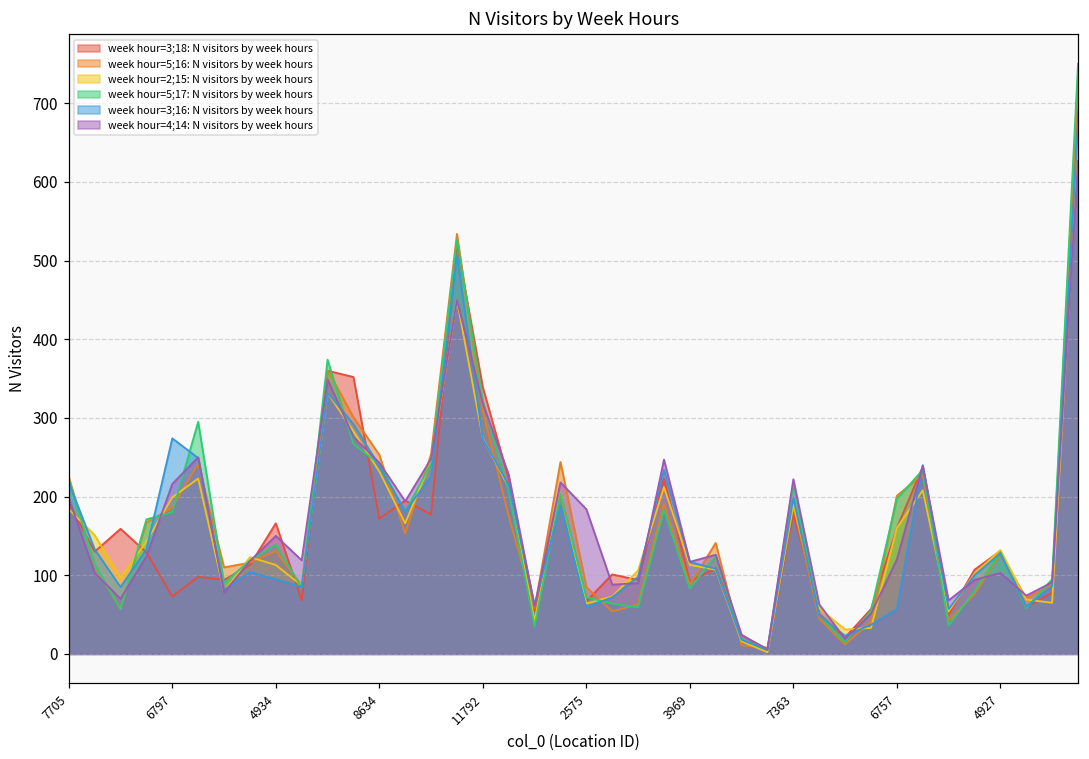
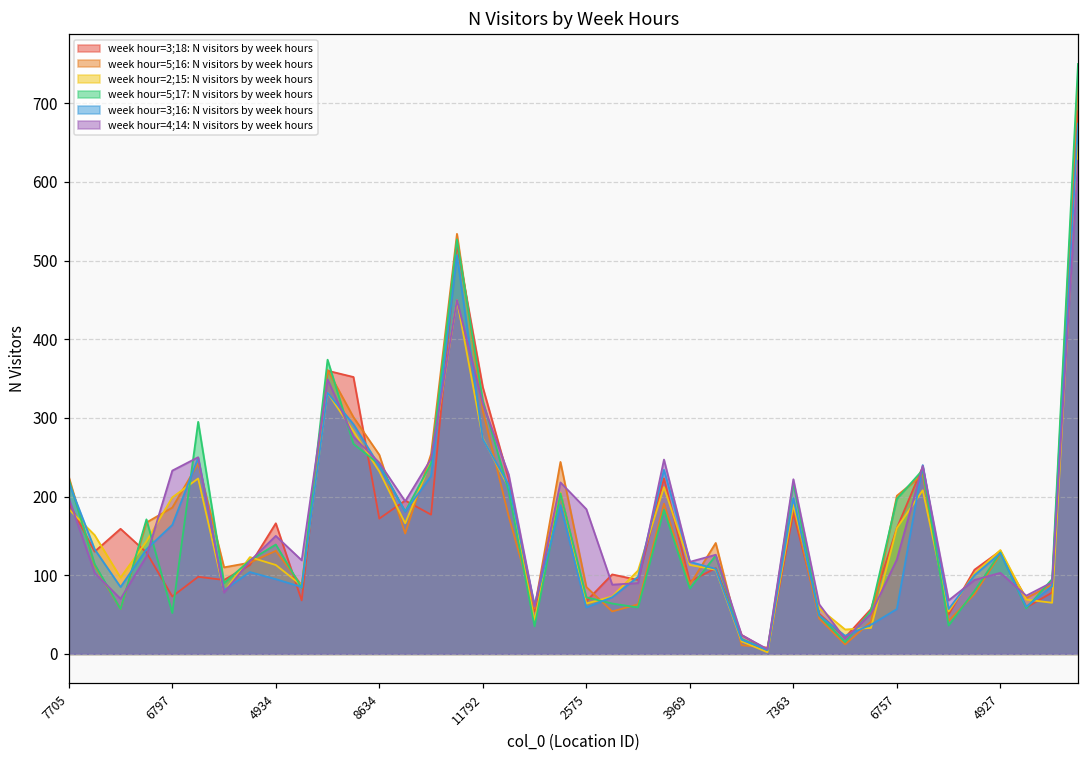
  {
    "week hour=5;17: N visitors by week hours": {
-     "6797": 180,
+     "6797": 50,
      "4934": 140,
      "11792": 320,
      "2575": 70,
      "3969": 80,
      "7363": 220,
      "6757": 200
    },
    "week hour=3;16: N visitors by week hours": {
      "7705": 220,
-     "6797": 270,
+     "6797": 160,
      "4934": 100,
      "2575": 60,
      "7363": 200,
      "6757": 60
    },
    "week hour=4;14: N visitors by week hours": {
      "7705": 200,
-     "6797": 220,
+     "6797": 230,
      "4934": 150,
      "11792": 320,
      "2575": 180,
      "7363": 220,
      "6757": 120,
      "4927": 100
    }
  }
